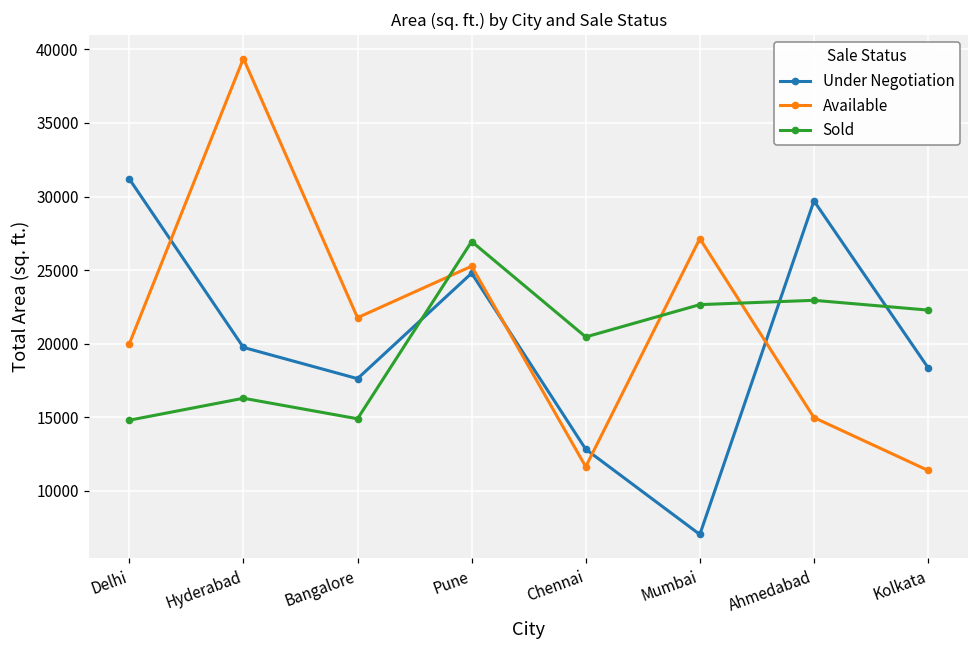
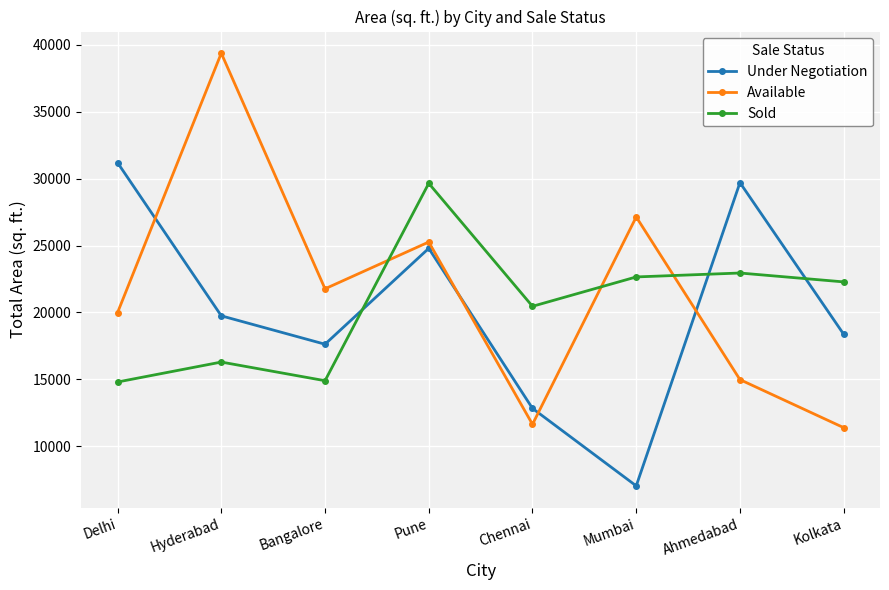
  {
    "Under Negotiation": {
      "Delhi": 31200,
      "Hyderabad": 19700,
      "Bangalore": 17600,
      "Pune": 24800,
      "Chennai": 12800,
      "Mumbai": 7000,
      "Ahmedabad": 29700,
      "Kolkata": 18400
    },
    "Available": {
      "Delhi": 20000,
      "Hyderabad": 39400,
      "Bangalore": 21800,
      "Pune": 25300,
      "Chennai": 11600,
      "Mumbai": 27100,
      "Ahmedabad": 15000,
      "Kolkata": 11400
    },
    "Sold": {
      "Delhi": 14800,
      "Hyderabad": 16300,
      "Bangalore": 14900,
-     "Pune": 26900,
+     "Pune": 29700,
      "Chennai": 20500,
      "Mumbai": 22700,
      "Ahmedabad": 22900,
      "Kolkata": 22300
    }
  }
